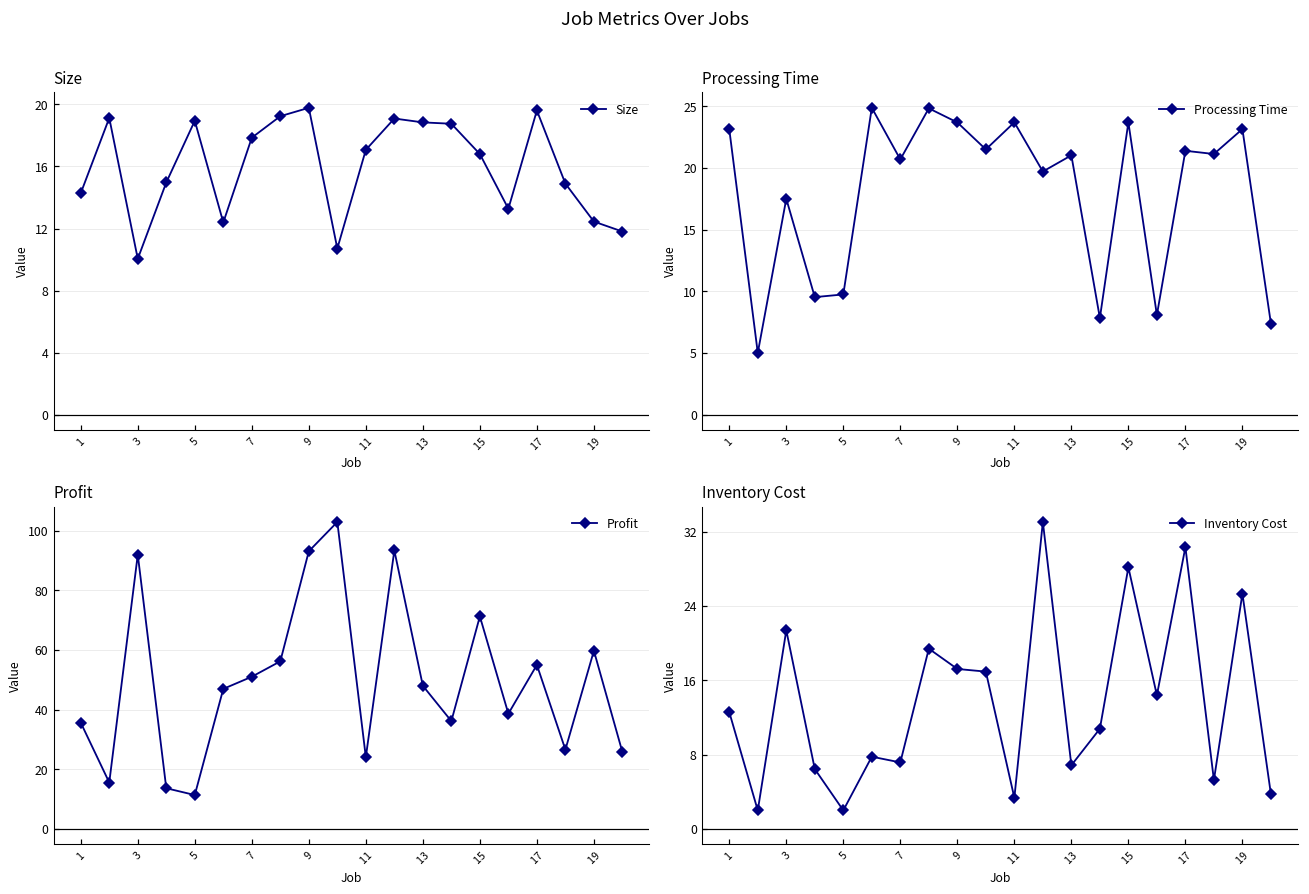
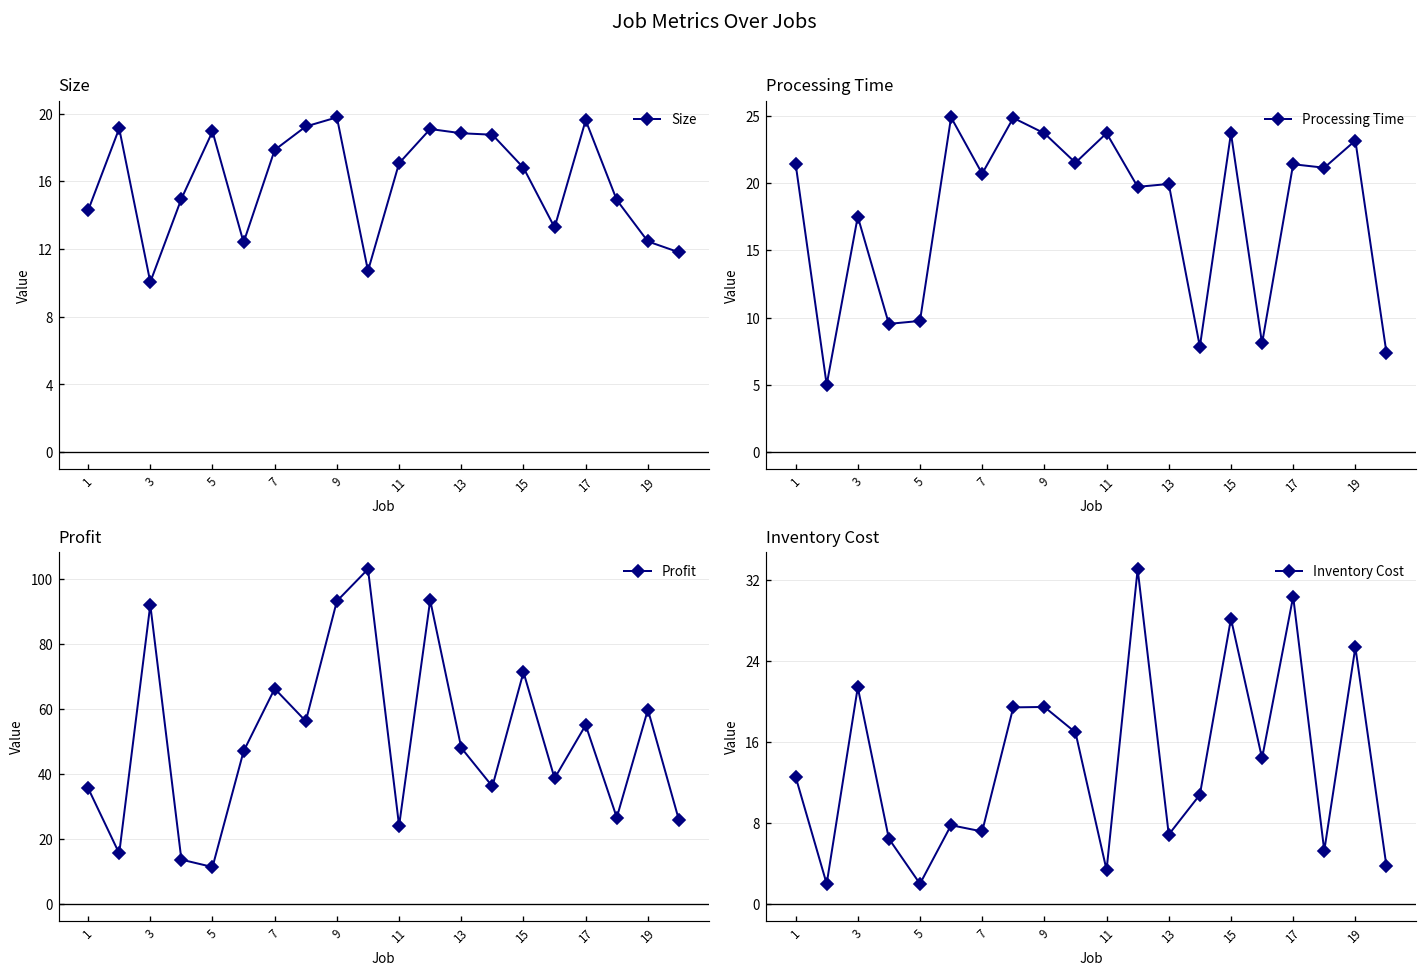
  {
    "Size": {
      "1": 14.3,
      "3": 10.0,
      "5": 18.9,
      "7": 17.9,
      "9": 19.8,
      "11": 17.1,
      "13": 18.8,
      "15": 16.8,
      "17": 19.6,
      "19": 12.4
    },
    "Processing Time": {
-     "1": 23.1,
+     "1": 21.5,
      "3": 17.5,
      "5": 9.8,
      "7": 20.7,
      "9": 23.7,
      "11": 23.7,
-     "13": 21.0,
+     "13": 19.9,
      "15": 23.7,
      "17": 21.4,
      "19": 23.2
    },
    "Profit": {
      "1": 36,
      "3": 92,
      "5": 11,
-     "7": 51,
+     "7": 66,
      "9": 93,
      "11": 24,
      "13": 48,
      "15": 71,
      "17": 55,
      "19": 60
    },
    "Inventory Cost": {
      "1": 13,
      "3": 21,
      "5": 2,
      "7": 7,
-     "9": 17,
+     "9": 19,
      "11": 3,
      "13": 7,
      "15": 28,
      "17": 30,
      "19": 25
    }
  }
